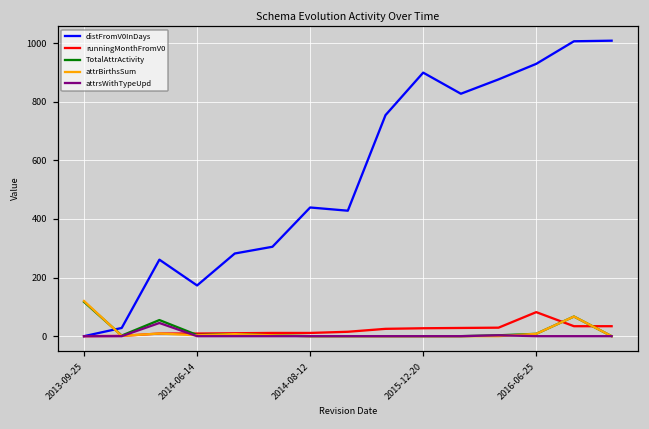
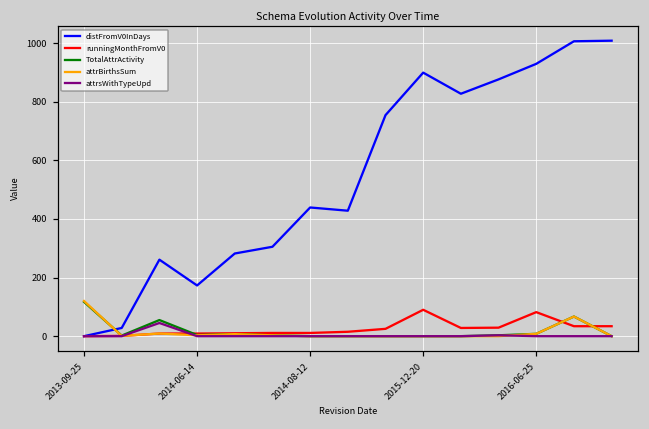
  {
    "distFromV0InDays": {
      "2014-06-14": 170,
      "2014-08-12": 440,
      "2015-12-20": 900,
      "2016-06-25": 930
    },
    "runningMonthFromV0": {
      "2014-08-12": 10,
-     "2015-12-20": 30,
+     "2015-12-20": 90,
      "2016-06-25": 80
    }
  }
